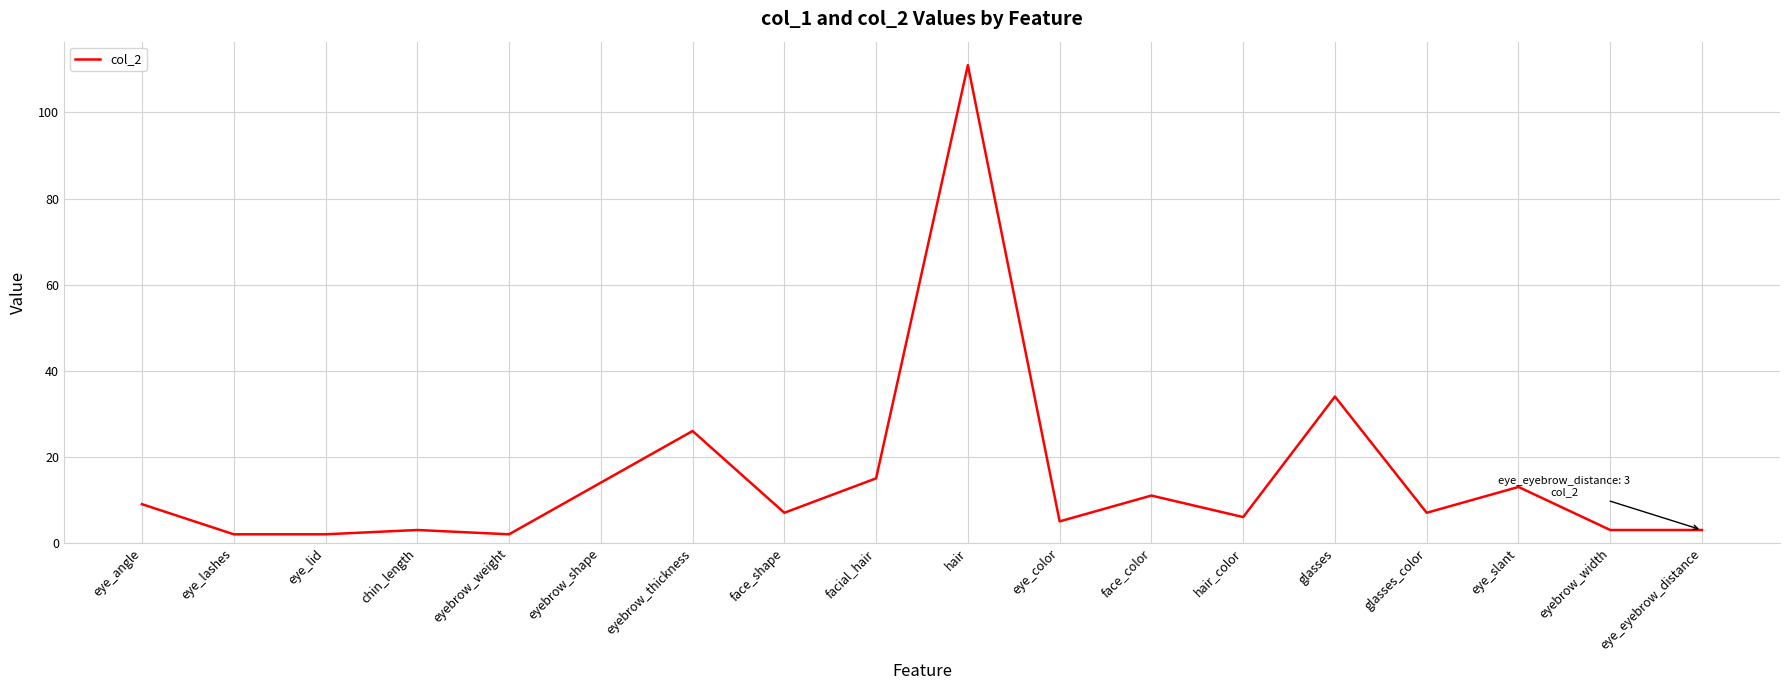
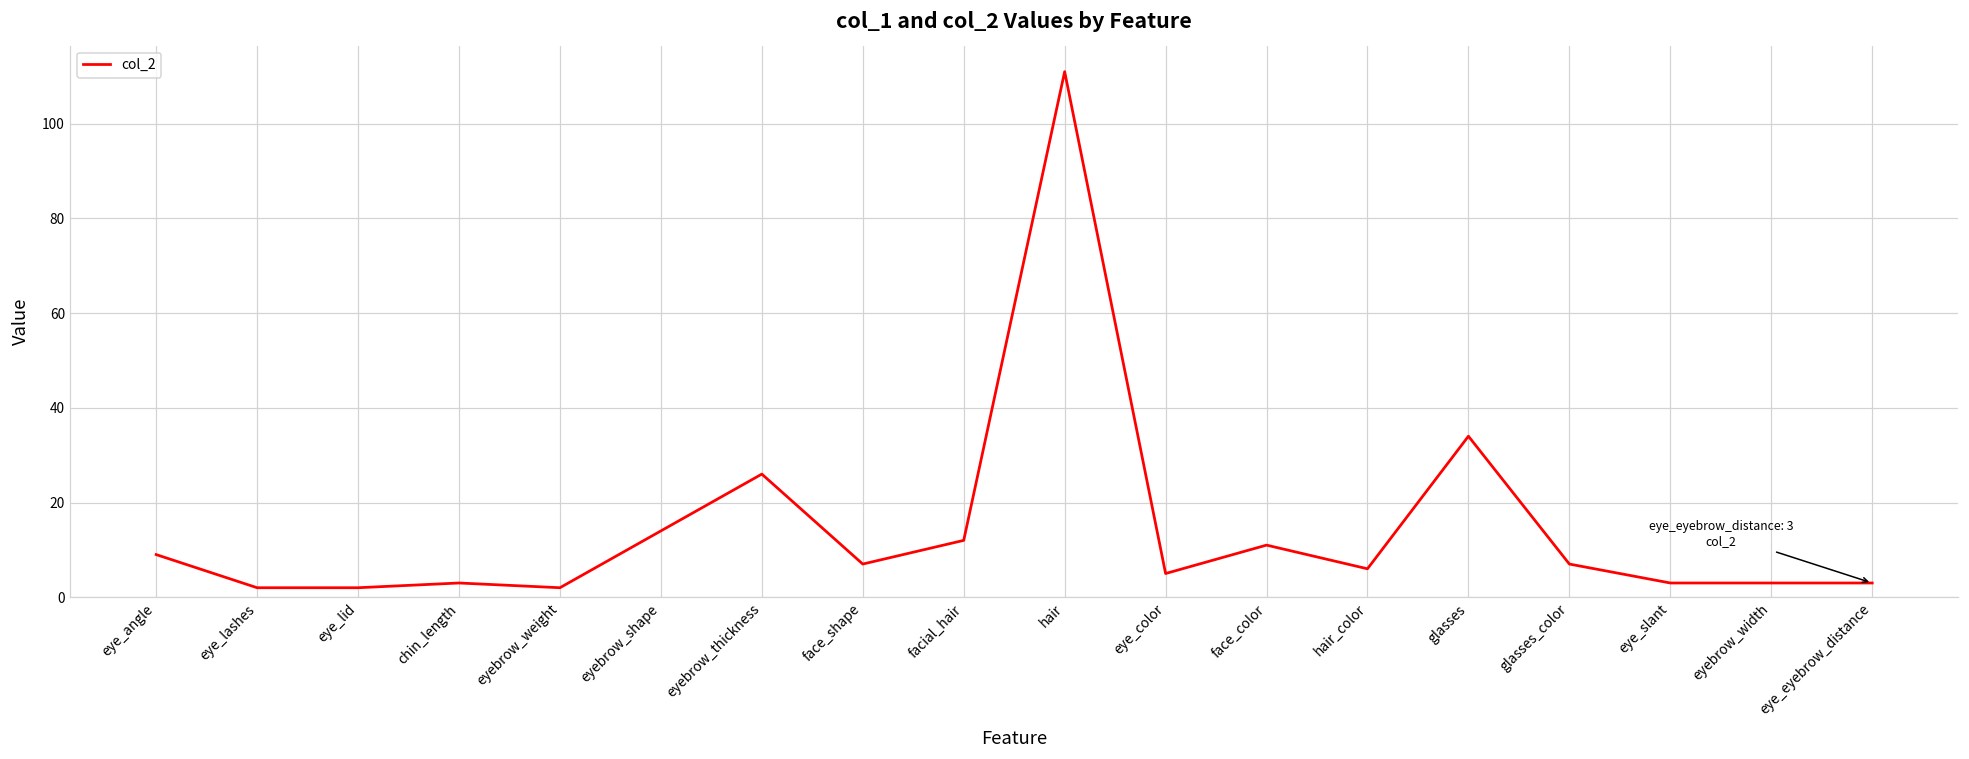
  {
    "eye_angle": 9,
    "eye_lashes": 2,
    "eye_lid": 2,
    "chin_length": 3,
    "eyebrow_weight": 2,
    "eyebrow_shape": 14,
    "eyebrow_thickness": 26,
    "face_shape": 7,
-   "facial_hair": 15,
+   "facial_hair": 12,
    "hair": 111,
    "eye_color": 5,
    "face_color": 11,
    "hair_color": 6,
    "glasses": 34,
    "glasses_color": 7,
-   "eye_slant": 13,
+   "eye_slant": 3,
    "eye_eyebrow_distance": 3
  }
